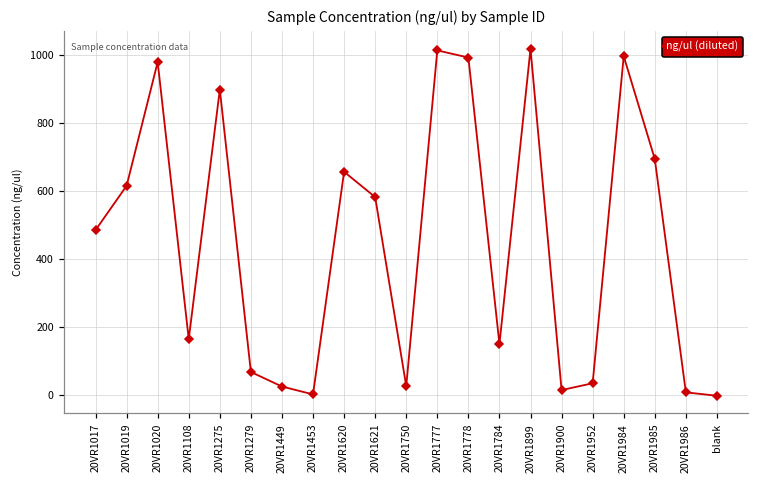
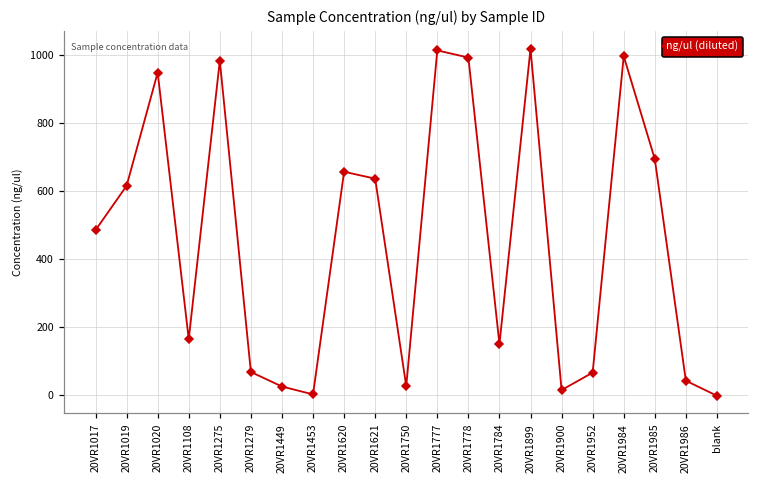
  {
    "20VR1017": 490,
    "20VR1019": 620,
-   "20VR1020": 980,
+   "20VR1020": 950,
    "20VR1108": 160,
-   "20VR1275": 900,
+   "20VR1275": 980,
    "20VR1279": 70,
    "20VR1449": 30,
    "20VR1453": 0,
    "20VR1620": 660,
-   "20VR1621": 580,
+   "20VR1621": 640,
    "20VR1750": 30,
    "20VR1777": 1010,
    "20VR1778": 990,
    "20VR1784": 150,
    "20VR1899": 1020,
    "20VR1900": 20,
-   "20VR1952": 40,
+   "20VR1952": 70,
    "20VR1984": 1000,
    "20VR1985": 700,
-   "20VR1986": 10,
+   "20VR1986": 40,
    "blank": 0
  }
